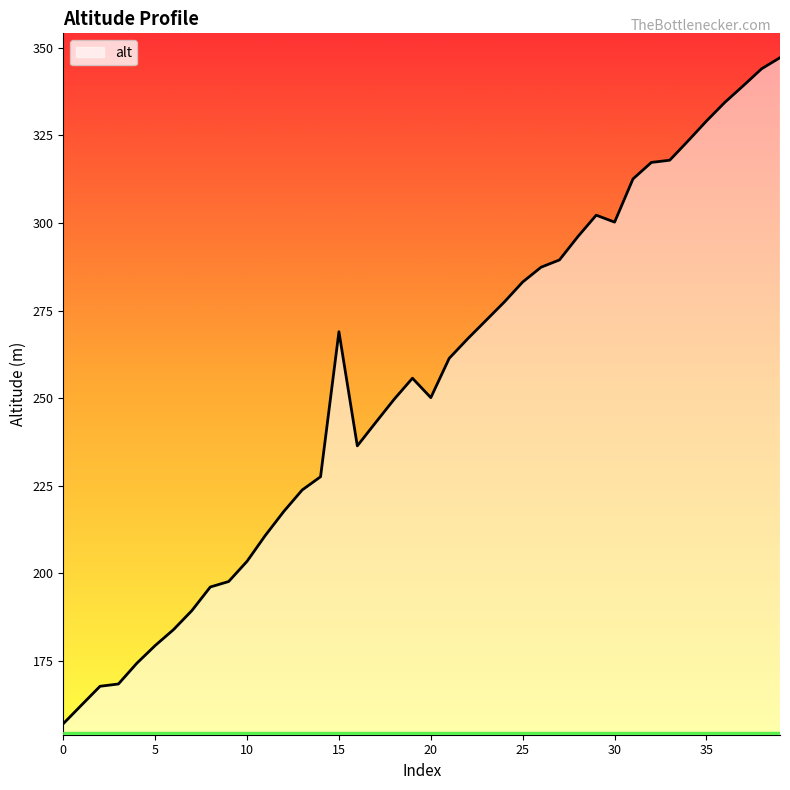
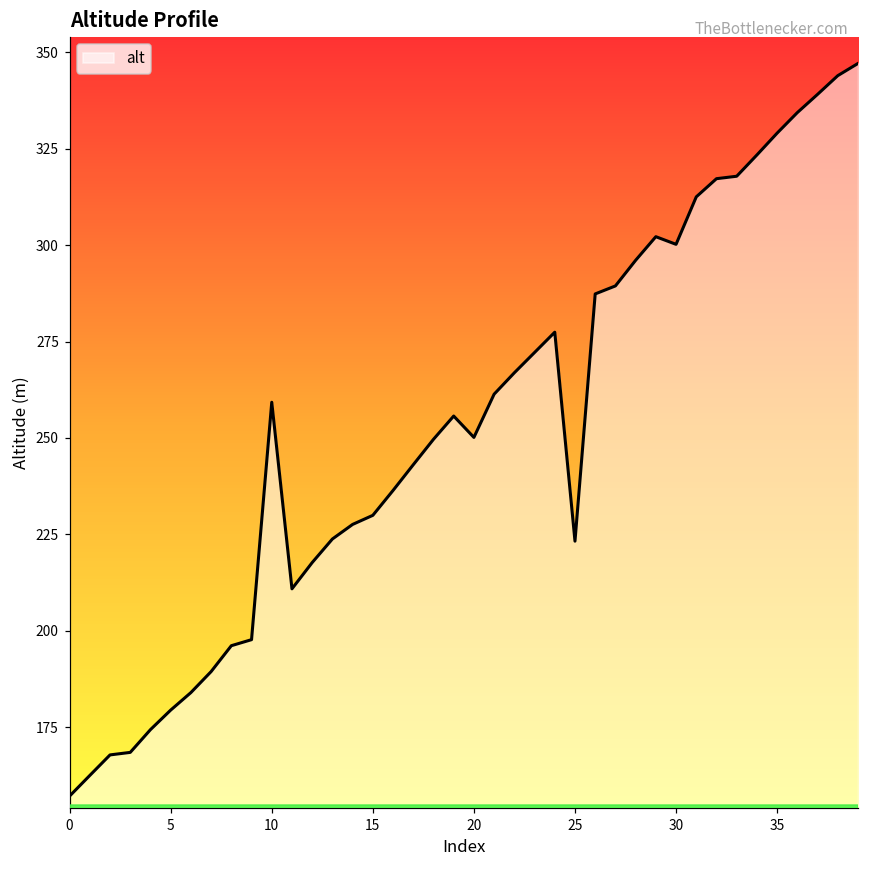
  {
    "0": 157,
    "5": 179,
-   "10": 203,
-   "15": 269,
+   "10": 259,
+   "15": 230,
    "20": 250,
-   "25": 283,
+   "25": 223,
    "30": 300,
    "35": 329
  }
